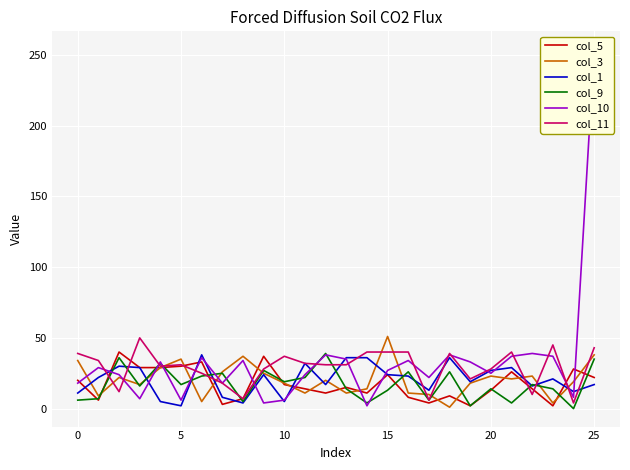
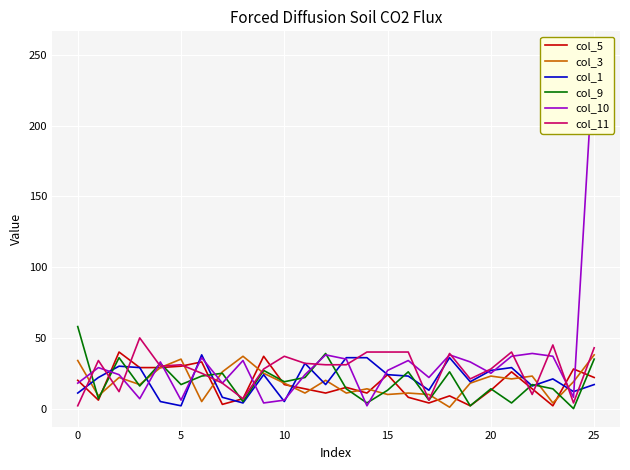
  {
    "col_5": {
      "0": 20,
      "25": 22
    },
    "col_3": {
      "0": 34,
      "5": 35,
-     "15": 51,
+     "15": 10,
      "20": 23,
      "25": 38
    },
    "col_1": {
      "0": 11,
      "5": 2,
      "25": 17
    },
    "col_9": {
-     "0": 6,
+     "0": 58,
      "5": 17,
      "15": 13,
      "25": 35
    },
    "col_10": {
      "0": 18,
      "5": 6,
      "15": 27,
      "20": 25
    },
    "col_11": {
-     "0": 39,
+     "0": 2,
      "10": 37,
      "15": 40,
      "25": 43
    }
  }
